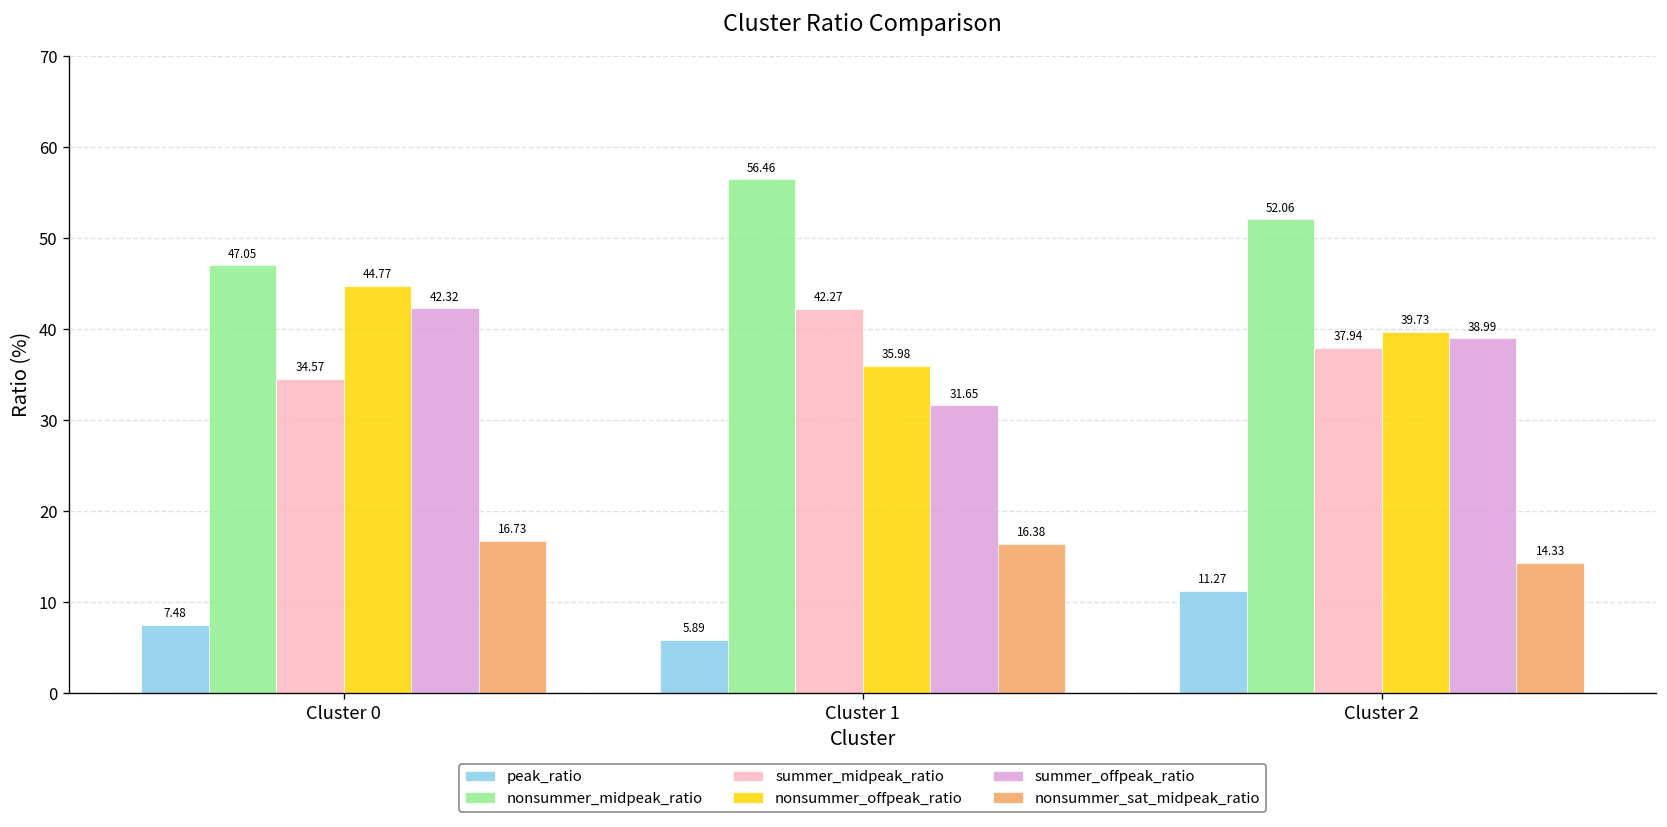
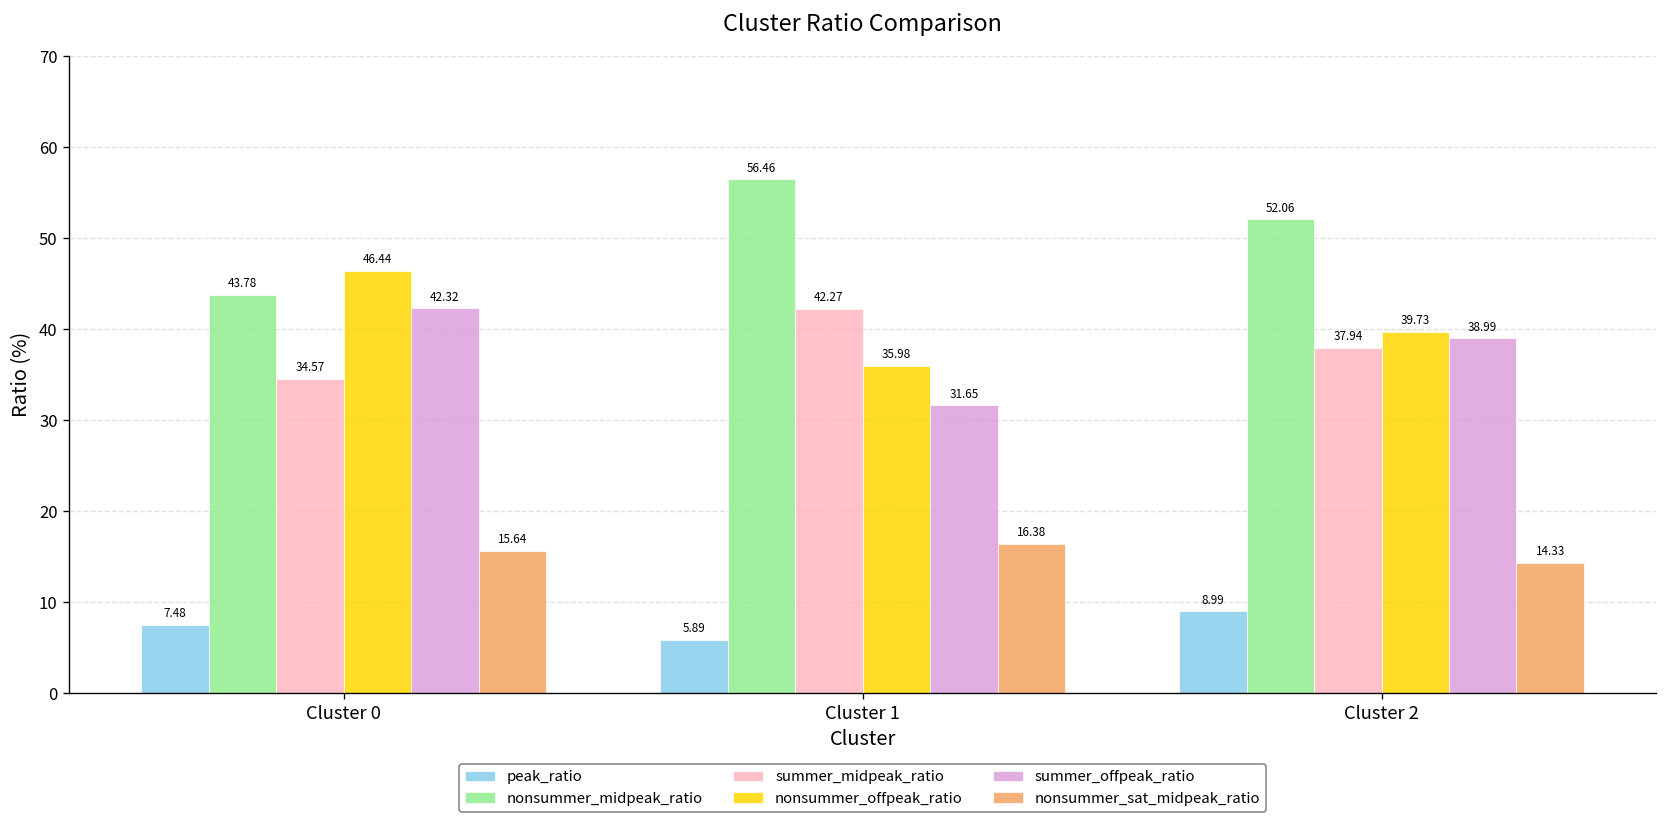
  {
    "peak_ratio": {
      "Cluster 0": 7.48,
      "Cluster 1": 5.89,
-     "Cluster 2": 11.27
+     "Cluster 2": 8.99
    },
    "nonsummer_midpeak_ratio": {
-     "Cluster 0": 47.05,
+     "Cluster 0": 43.78,
      "Cluster 1": 56.46,
      "Cluster 2": 52.06
    },
    "nonsummer_offpeak_ratio": {
-     "Cluster 0": 44.77,
+     "Cluster 0": 46.44,
      "Cluster 1": 35.98,
      "Cluster 2": 39.73
    },
    "nonsummer_sat_midpeak_ratio": {
-     "Cluster 0": 16.73,
+     "Cluster 0": 15.64,
      "Cluster 1": 16.38,
      "Cluster 2": 14.33
    }
  }
